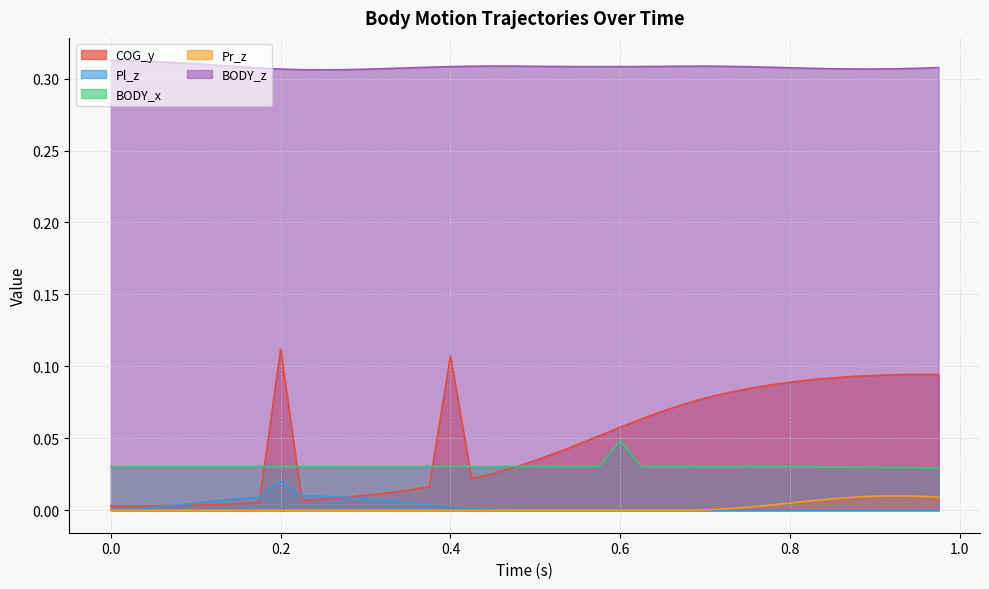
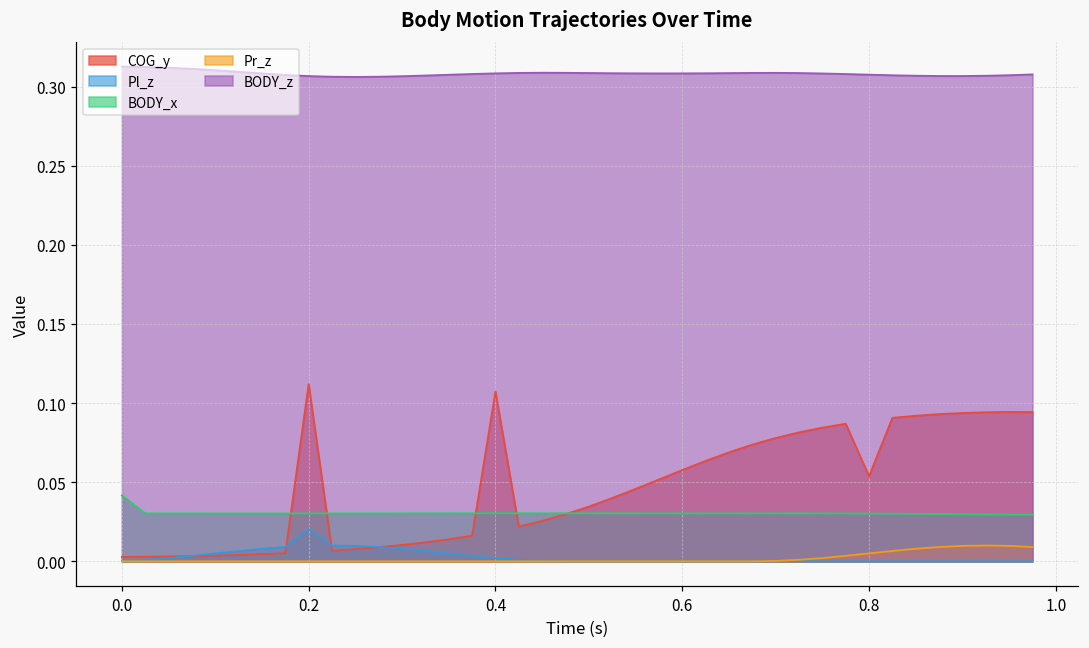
  {
    "COG_y": {
      "0.0": 0.003,
      "0.2": 0.112,
      "0.4": 0.107,
      "0.6": 0.058,
-     "0.8": 0.089
+     "0.8": 0.054
    },
    "Pl_z": {
      "0.2": 0.020,
      "0.4": 0.002,
      "0.8": 0.000
    },
    "BODY_x": {
-     "0.0": 0.030,
+     "0.0": 0.042,
      "0.2": 0.030,
      "0.4": 0.030,
-     "0.6": 0.048,
+     "0.6": 0.030,
      "0.8": 0.030
    },
    "Pr_z": {
      "0.2": 0.000,
      "0.4": 0.000,
      "0.8": 0.005
    },
    "BODY_z": {
      "0.2": 0.307,
      "0.4": 0.308,
      "0.6": 0.308,
      "0.8": 0.308
    }
  }
